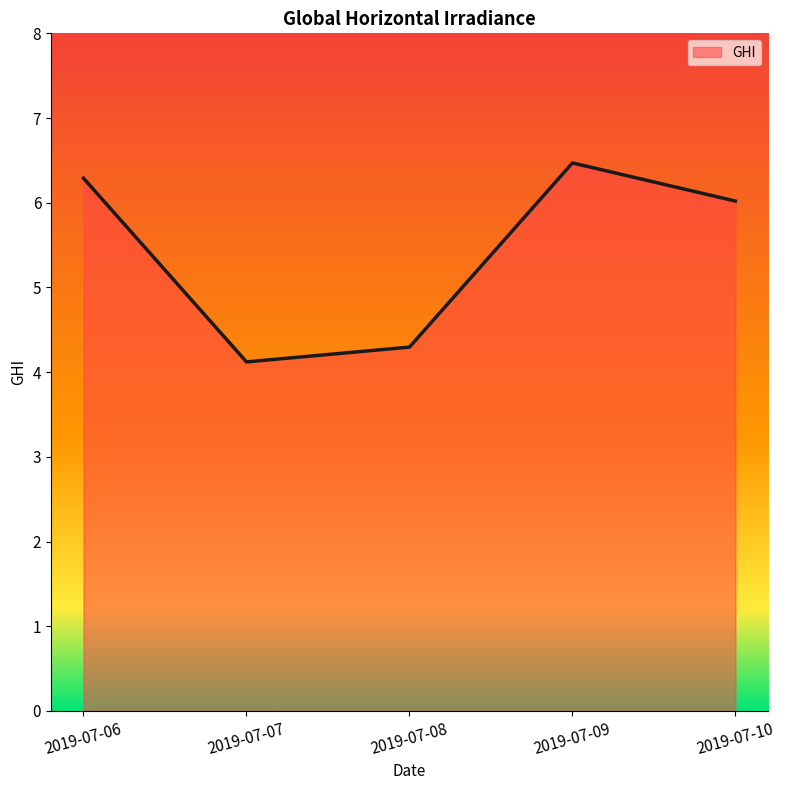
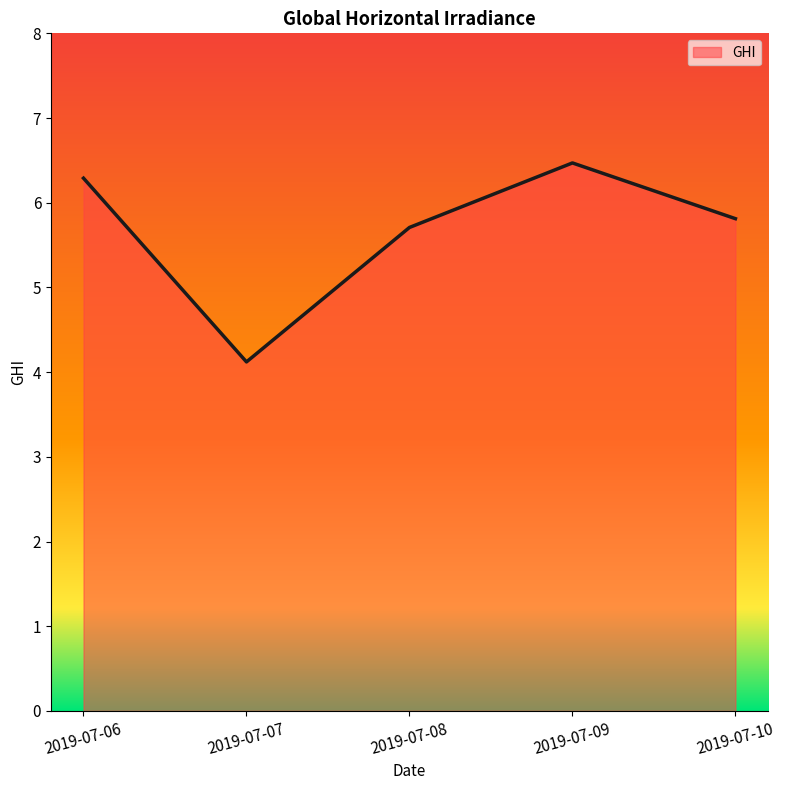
  {
    "2019-07-06": 6.3,
    "2019-07-07": 4.1,
-   "2019-07-08": 4.3,
+   "2019-07-08": 5.7,
    "2019-07-09": 6.5,
-   "2019-07-10": 6.0
+   "2019-07-10": 5.8
  }
